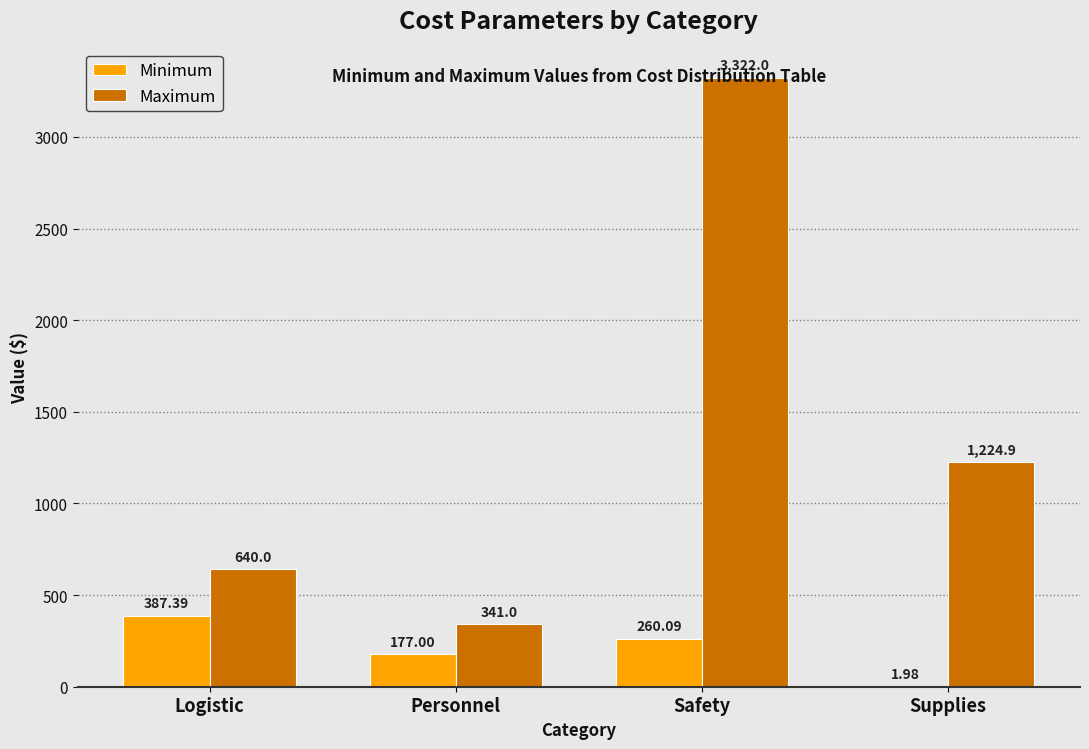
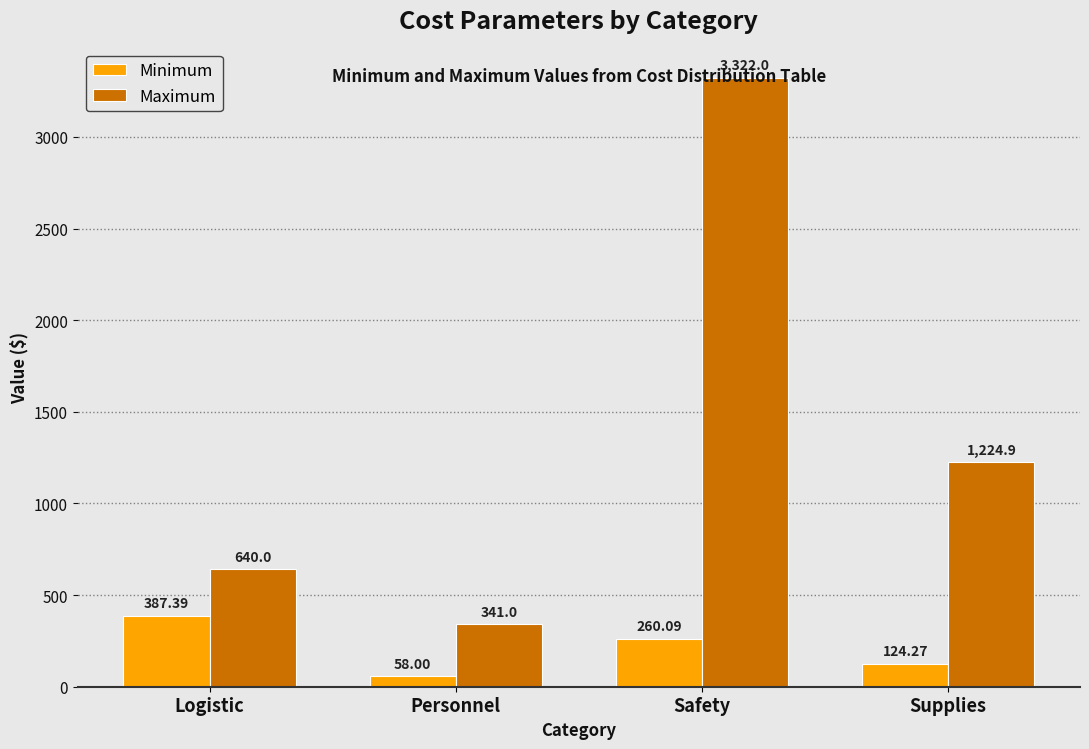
  {
    "Minimum": {
      "Logistic": "387.39",
-     "Personnel": "177.00",
+     "Personnel": "58.00",
      "Safety": "260.09",
-     "Supplies": "1.98"
+     "Supplies": "124.27"
    },
    "Maximum": {
      "Logistic": "640.0",
      "Personnel": "341.0",
      "Supplies": "1,224.9"
    }
  }
